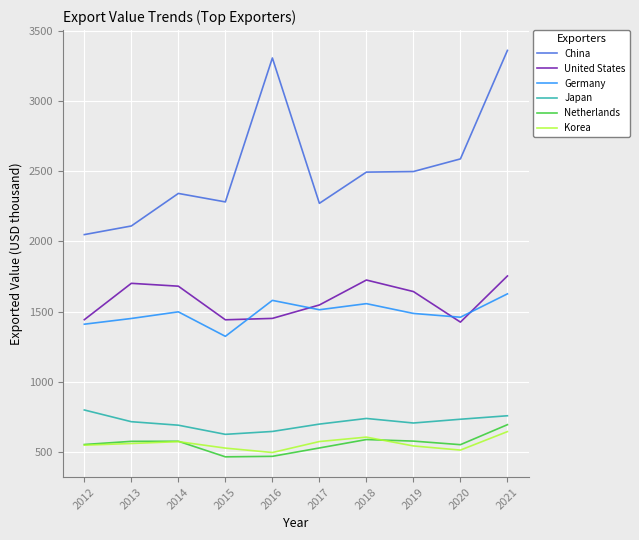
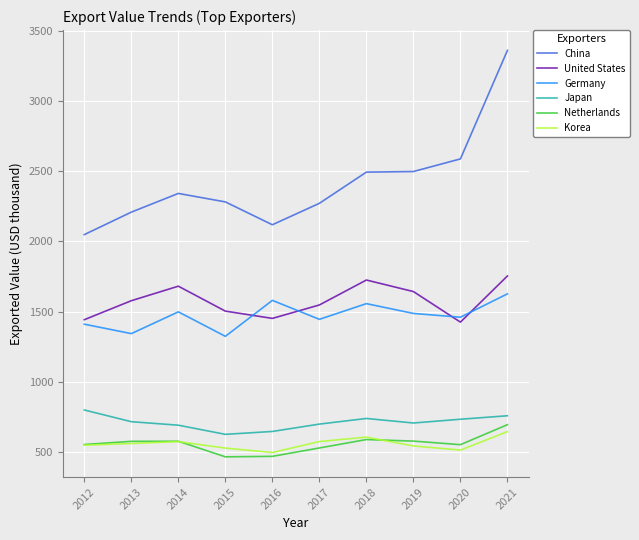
  {
    "China": {
      "2012": 2050,
-     "2013": 2110,
+     "2013": 2210,
      "2014": 2340,
      "2015": 2280,
-     "2016": 3310,
+     "2016": 2120,
      "2017": 2270,
      "2018": 2490,
      "2019": 2500,
      "2020": 2590,
      "2021": 3360
    },
    "United States": {
      "2012": 1440,
-     "2013": 1700,
+     "2013": 1580,
      "2014": 1680,
-     "2015": 1440,
+     "2015": 1500,
      "2016": 1450,
      "2017": 1550,
      "2018": 1720,
      "2019": 1640,
      "2020": 1420,
      "2021": 1750
    },
    "Germany": {
      "2012": 1410,
-     "2013": 1450,
+     "2013": 1340,
      "2014": 1500,
      "2015": 1320,
      "2016": 1580,
-     "2017": 1510,
+     "2017": 1440,
      "2018": 1560,
      "2019": 1490,
      "2020": 1460,
      "2021": 1630
    },
    "Japan": {
      "2012": 800,
      "2013": 720,
      "2014": 690,
      "2015": 630,
      "2016": 650,
      "2017": 700,
      "2018": 740,
      "2019": 710,
      "2020": 730,
      "2021": 760
    },
    "Netherlands": {
      "2015": 460,
      "2016": 470,
      "2017": 530,
      "2019": 580,
      "2020": 550,
      "2021": 690
    },
    "Korea": {
      "2015": 530,
      "2016": 500,
      "2017": 570,
      "2019": 540,
      "2020": 510,
      "2021": 640
    }
  }
